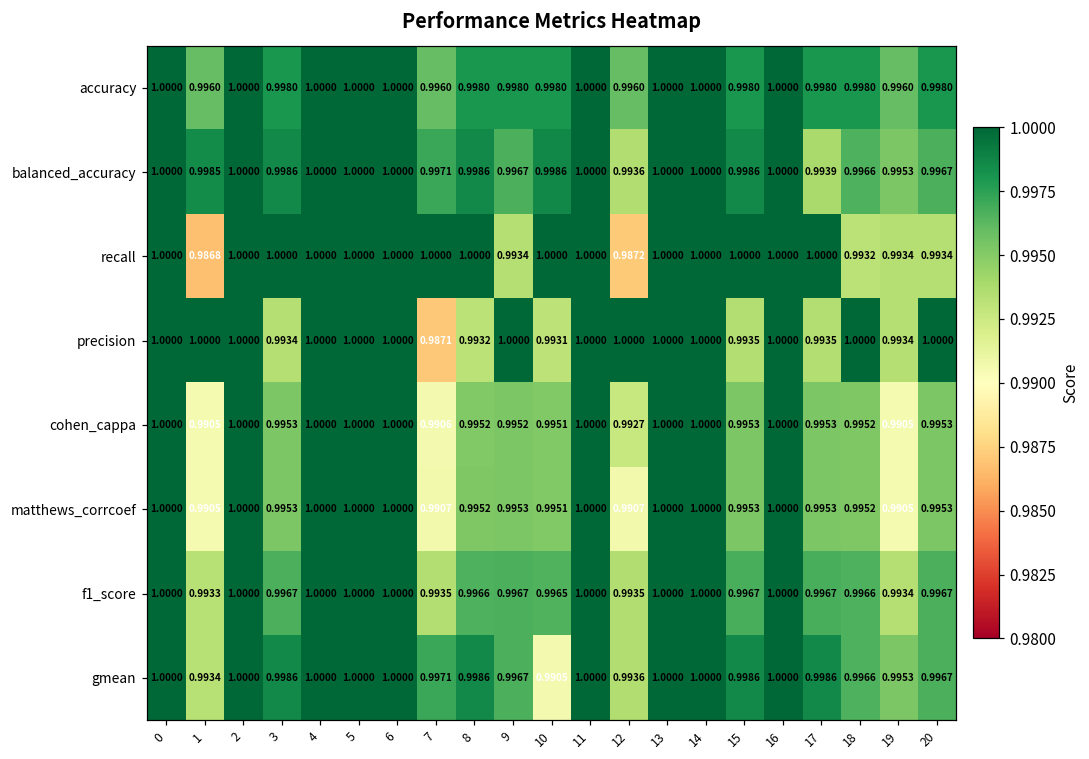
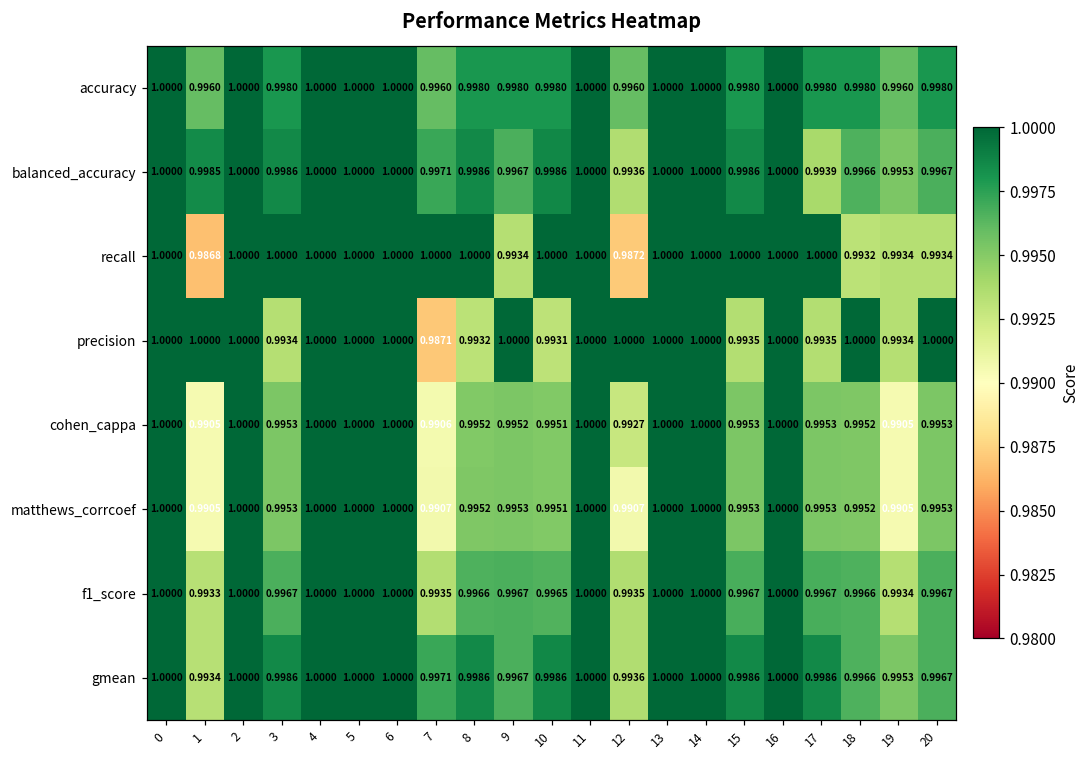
  {
    "accuracy": {
      "0": 1.0000,
      "1": 0.9960,
      "2": 1.0000,
      "3": 0.9980,
      "4": 1.0000,
      "5": 1.0000,
      "6": 1.0000,
      "7": 0.9960,
      "8": 0.9980,
      "9": 0.9980,
      "10": 0.9980,
      "11": 1.0000,
      "12": 0.9960,
      "13": 1.0000,
      "14": 1.0000,
      "15": 0.9980,
      "16": 1.0000,
      "17": 0.9980,
      "18": 0.9980,
      "19": 0.9960,
      "20": 0.9980
    },
    "balanced_accuracy": {
      "0": 1.0000,
      "1": 0.9985,
      "2": 1.0000,
      "3": 0.9986,
      "4": 1.0000,
      "5": 1.0000,
      "6": 1.0000,
      "7": 0.9971,
      "8": 0.9986,
      "9": 0.9967,
      "10": 0.9986,
      "11": 1.0000,
      "12": 0.9936,
      "13": 1.0000,
      "14": 1.0000,
      "15": 0.9986,
      "16": 1.0000,
      "17": 0.9939,
      "18": 0.9966,
      "19": 0.9953,
      "20": 0.9967
    },
    "recall": {
      "0": 1.0000,
      "1": 0.9868,
      "2": 1.0000,
      "3": 1.0000,
      "4": 1.0000,
      "5": 1.0000,
      "6": 1.0000,
      "7": 1.0000,
      "8": 1.0000,
      "9": 0.9934,
      "10": 1.0000,
      "11": 1.0000,
      "12": 0.9872,
      "13": 1.0000,
      "14": 1.0000,
      "15": 1.0000,
      "16": 1.0000,
      "17": 1.0000,
      "18": 0.9932,
      "19": 0.9934,
      "20": 0.9934
    },
    "precision": {
      "0": 1.0000,
      "1": 1.0000,
      "2": 1.0000,
      "3": 0.9934,
      "4": 1.0000,
      "5": 1.0000,
      "6": 1.0000,
      "7": 0.9871,
      "8": 0.9932,
      "9": 1.0000,
      "10": 0.9931,
      "11": 1.0000,
      "12": 1.0000,
      "13": 1.0000,
      "14": 1.0000,
      "15": 0.9935,
      "16": 1.0000,
      "17": 0.9935,
      "18": 1.0000,
      "19": 0.9934,
      "20": 1.0000
    },
    "cohen_cappa": {
      "0": 1.0000,
      "1": 0.9905,
      "2": 1.0000,
      "3": 0.9953,
      "4": 1.0000,
      "5": 1.0000,
      "6": 1.0000,
      "7": 0.9906,
      "8": 0.9952,
      "9": 0.9952,
      "10": 0.9951,
      "11": 1.0000,
      "12": 0.9927,
      "13": 1.0000,
      "14": 1.0000,
      "15": 0.9953,
      "16": 1.0000,
      "17": 0.9953,
      "18": 0.9952,
      "19": 0.9905,
      "20": 0.9953
    },
    "matthews_corrcoef": {
      "0": 1.0000,
      "1": 0.9905,
      "2": 1.0000,
      "3": 0.9953,
      "4": 1.0000,
      "5": 1.0000,
      "6": 1.0000,
      "7": 0.9907,
      "8": 0.9952,
      "9": 0.9953,
      "10": 0.9951,
      "11": 1.0000,
      "12": 0.9907,
      "13": 1.0000,
      "14": 1.0000,
      "15": 0.9953,
      "16": 1.0000,
      "17": 0.9953,
      "18": 0.9952,
      "19": 0.9905,
      "20": 0.9953
    },
    "f1_score": {
      "0": 1.0000,
      "1": 0.9933,
      "2": 1.0000,
      "3": 0.9967,
      "4": 1.0000,
      "5": 1.0000,
      "6": 1.0000,
      "7": 0.9935,
      "8": 0.9966,
      "9": 0.9967,
      "10": 0.9965,
      "11": 1.0000,
      "12": 0.9935,
      "13": 1.0000,
      "14": 1.0000,
      "15": 0.9967,
      "16": 1.0000,
      "17": 0.9967,
      "18": 0.9966,
      "19": 0.9934,
      "20": 0.9967
    },
    "gmean": {
      "0": 1.0000,
      "1": 0.9934,
      "2": 1.0000,
      "3": 0.9986,
      "4": 1.0000,
      "5": 1.0000,
      "6": 1.0000,
      "7": 0.9971,
      "8": 0.9986,
      "9": 0.9967,
-     "10": 0.9905,
+     "10": 0.9986,
      "11": 1.0000,
      "12": 0.9936,
      "13": 1.0000,
      "14": 1.0000,
      "15": 0.9986,
      "16": 1.0000,
      "17": 0.9986,
      "18": 0.9966,
      "19": 0.9953,
      "20": 0.9967
    }
  }
